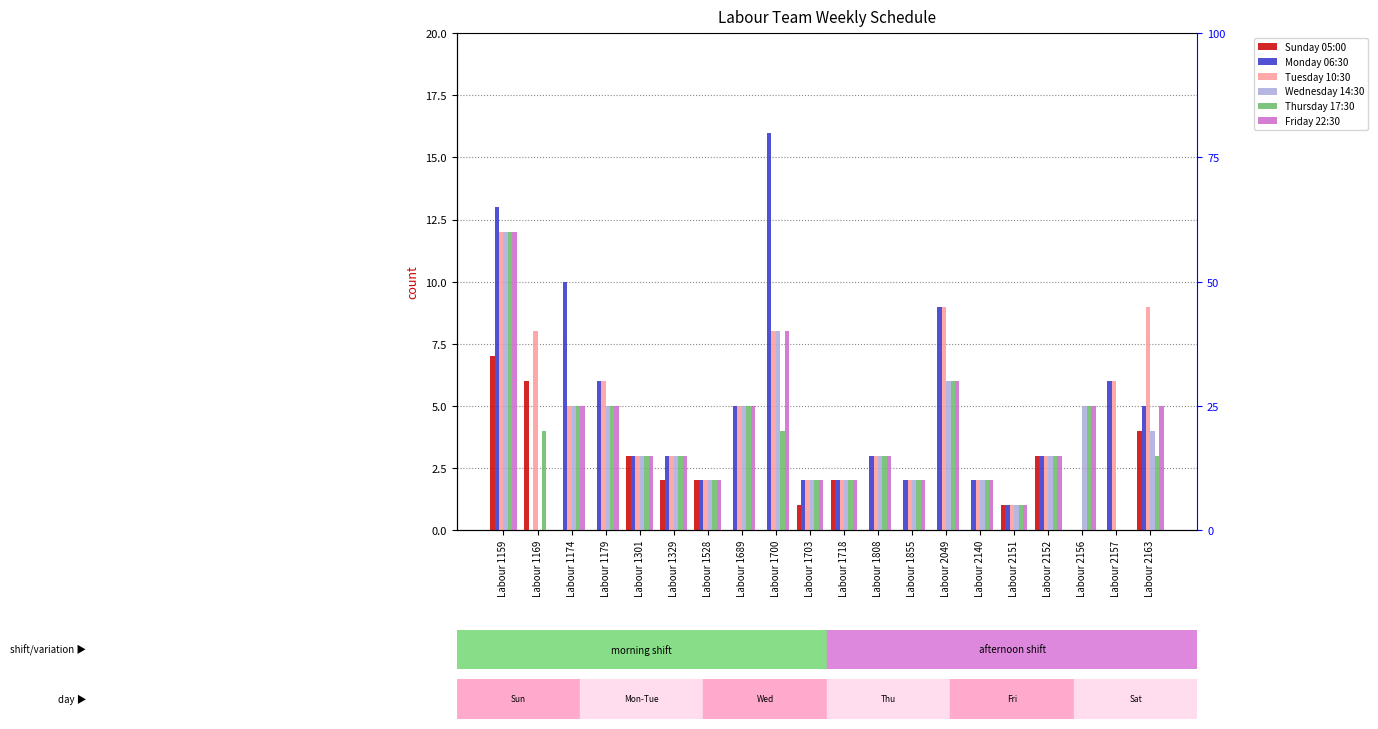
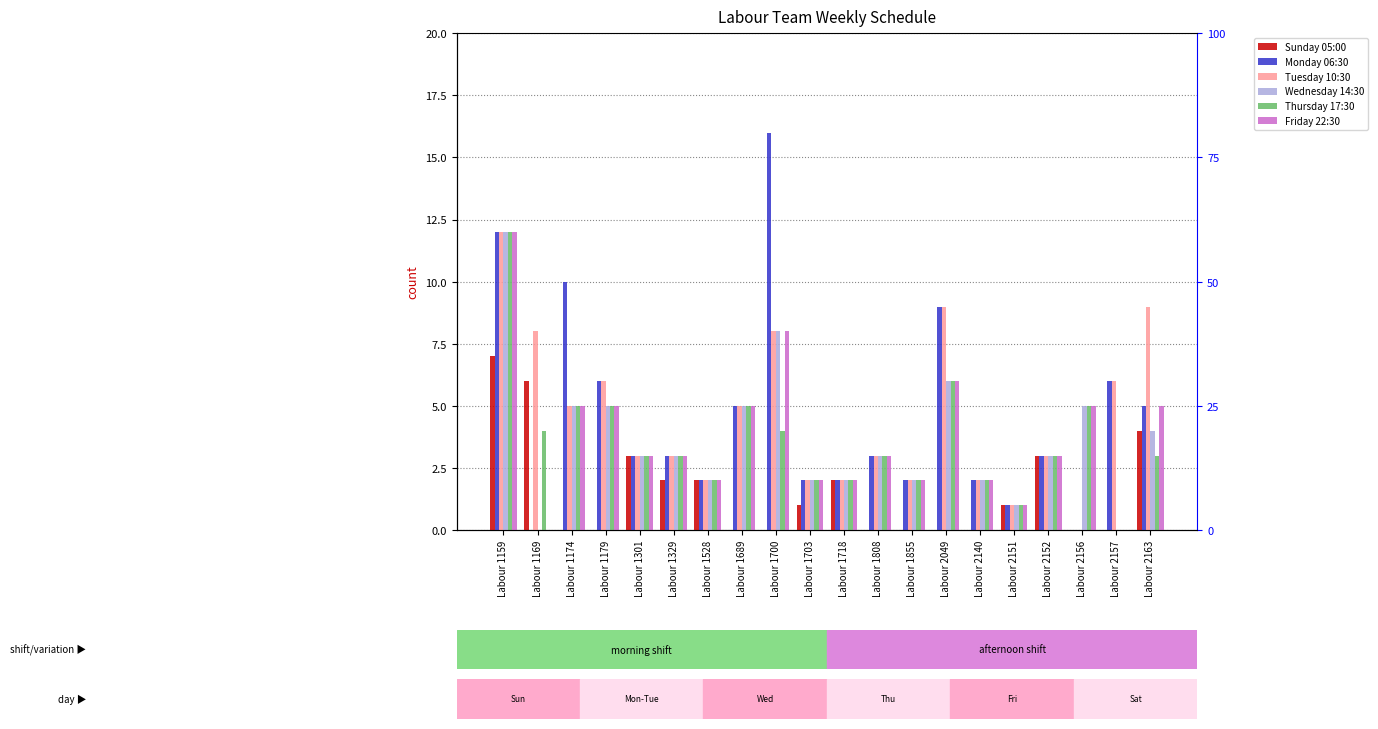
  {
    "Sunday 05:00": {
      "Labour 1159": 7,
      "Labour 1169": 6,
      "Labour 1174": 0,
      "Labour 1179": 0,
      "Labour 1301": 3,
      "Labour 1329": 2,
      "Labour 1528": 2,
      "Labour 1689": 0,
      "Labour 1700": 0,
      "Labour 1703": 1,
      "Labour 1718": 2,
      "Labour 1808": 0,
      "Labour 1855": 0,
      "Labour 2049": 0,
      "Labour 2140": 0,
      "Labour 2151": 1,
      "Labour 2152": 3,
      "Labour 2156": 0,
      "Labour 2157": 0,
      "Labour 2163": 4
    },
    "Monday 06:30": {
-     "Labour 1159": 13,
+     "Labour 1159": 12,
      "Labour 1169": 0,
      "Labour 1174": 10,
      "Labour 1179": 6,
      "Labour 1301": 3,
      "Labour 1329": 3,
      "Labour 1528": 2,
      "Labour 1689": 5,
      "Labour 1700": 16,
      "Labour 1703": 2,
      "Labour 1718": 2,
      "Labour 1808": 3,
      "Labour 1855": 2,
      "Labour 2049": 9,
      "Labour 2140": 2,
      "Labour 2151": 1,
      "Labour 2152": 3,
      "Labour 2156": 0,
      "Labour 2157": 6,
      "Labour 2163": 5
    },
    "Tuesday 10:30": {
      "Labour 1159": 12,
      "Labour 1169": 8,
      "Labour 1174": 5,
      "Labour 1179": 6,
      "Labour 1301": 3,
      "Labour 1329": 3,
      "Labour 1528": 2,
      "Labour 1689": 5,
      "Labour 1700": 8,
      "Labour 1703": 2,
      "Labour 1718": 2,
      "Labour 1808": 3,
      "Labour 1855": 2,
      "Labour 2049": 9,
      "Labour 2140": 2,
      "Labour 2151": 1,
      "Labour 2152": 3,
      "Labour 2156": 0,
      "Labour 2157": 6,
      "Labour 2163": 9
    },
    "Wednesday 14:30": {
      "Labour 1159": 12,
      "Labour 1169": 0,
      "Labour 1174": 5,
      "Labour 1179": 5,
      "Labour 1301": 3,
      "Labour 1329": 3,
      "Labour 1528": 2,
      "Labour 1689": 5,
      "Labour 1700": 8,
      "Labour 1703": 2,
      "Labour 1718": 2,
      "Labour 1808": 3,
      "Labour 1855": 2,
      "Labour 2049": 6,
      "Labour 2140": 2,
      "Labour 2151": 1,
      "Labour 2152": 3,
      "Labour 2156": 5,
      "Labour 2157": 0,
      "Labour 2163": 4
    },
    "Thursday 17:30": {
      "Labour 1159": 12,
      "Labour 1169": 4,
      "Labour 1174": 5,
      "Labour 1179": 5,
      "Labour 1301": 3,
      "Labour 1329": 3,
      "Labour 1528": 2,
      "Labour 1689": 5,
      "Labour 1700": 4,
      "Labour 1703": 2,
      "Labour 1718": 2,
      "Labour 1808": 3,
      "Labour 1855": 2,
      "Labour 2049": 6,
      "Labour 2140": 2,
      "Labour 2151": 1,
      "Labour 2152": 3,
      "Labour 2156": 5,
      "Labour 2157": 0,
      "Labour 2163": 3
    },
    "Friday 22:30": {
      "Labour 1159": 12,
      "Labour 1169": 0,
      "Labour 1174": 5,
      "Labour 1179": 5,
      "Labour 1301": 3,
      "Labour 1329": 3,
      "Labour 1528": 2,
      "Labour 1689": 5,
      "Labour 1700": 8,
      "Labour 1703": 2,
      "Labour 1718": 2,
      "Labour 1808": 3,
      "Labour 1855": 2,
      "Labour 2049": 6,
      "Labour 2140": 2,
      "Labour 2151": 1,
      "Labour 2152": 3,
      "Labour 2156": 5,
      "Labour 2157": 0,
      "Labour 2163": 5
    }
  }
